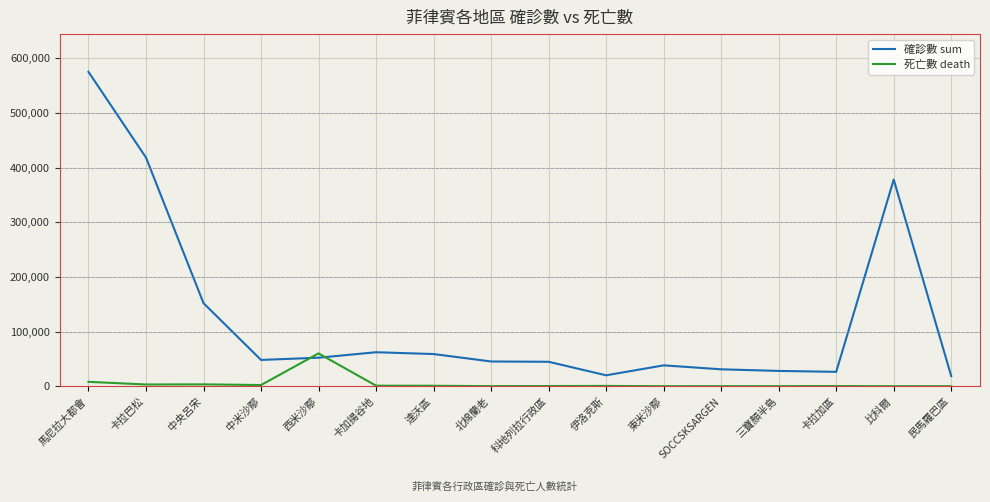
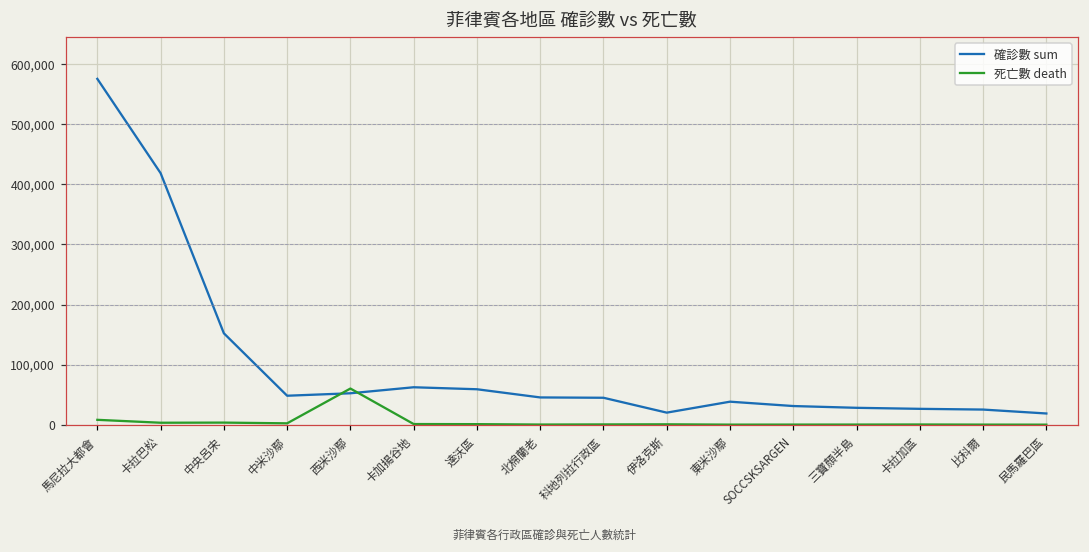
  {
    "確診數 sum": {
      "馬尼拉大都會": "580,000",
      "卡拉巴松": "420,000",
      "中央呂宋": "150,000",
      "中米沙鄢": "50,000",
      "西米沙鄢": "50,000",
      "卡加揚谷地": "60,000",
      "達沃區": "60,000",
      "北棉蘭老": "50,000",
      "科地列拉行政區": "50,000",
      "伊洛克斯": "20,000",
      "東米沙鄢": "40,000",
      "SOCCSKSARGEN": "30,000",
      "三寶顏半島": "30,000",
      "卡拉加區": "30,000",
-     "比科爾": "380,000",
+     "比科爾": "30,000",
      "民馬羅巴區": "20,000"
    },
    "死亡數 death": {
      "馬尼拉大都會": "10,000",
      "卡拉巴松": "0",
      "中央呂宋": "0",
      "中米沙鄢": "0",
      "西米沙鄢": "60,000",
      "卡加揚谷地": "0",
      "達沃區": "0",
      "北棉蘭老": "0",
      "科地列拉行政區": "0",
      "伊洛克斯": "0",
      "東米沙鄢": "0",
      "SOCCSKSARGEN": "0",
      "三寶顏半島": "0",
      "卡拉加區": "0",
      "比科爾": "0",
      "民馬羅巴區": "0"
    }
  }
